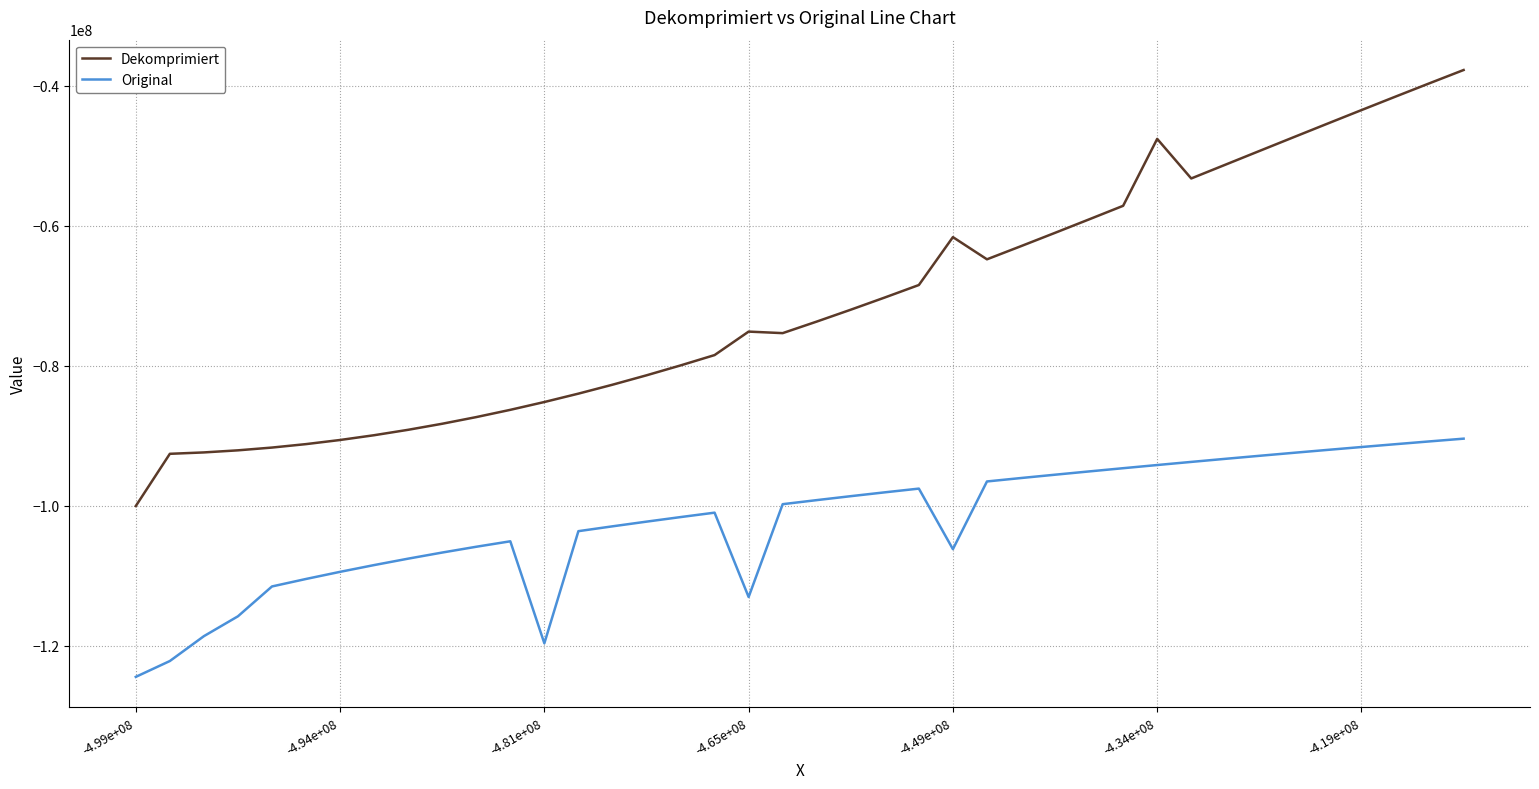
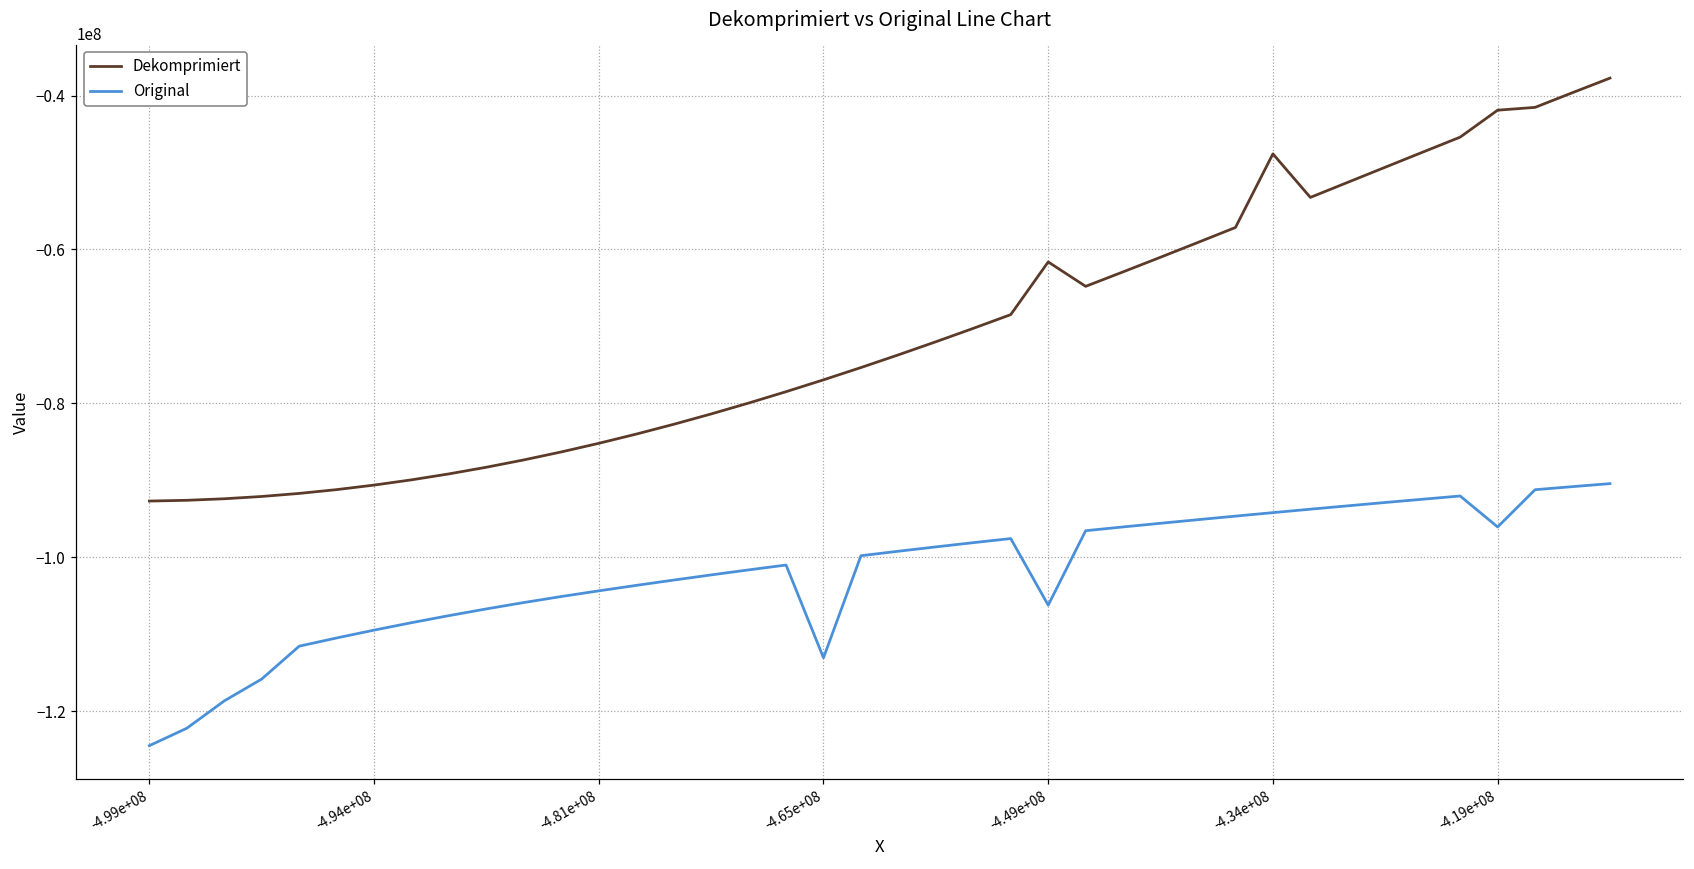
  {
    "Dekomprimiert": {
-     "-4.99e+08": -100000000,
+     "-4.99e+08": -93000000,
      "-4.94e+08": -91000000,
      "-4.81e+08": -85000000,
-     "-4.65e+08": -75000000,
+     "-4.65e+08": -77000000,
      "-4.49e+08": -62000000,
      "-4.34e+08": -48000000,
-     "-4.19e+08": -43000000
+     "-4.19e+08": -42000000
    },
    "Original": {
      "-4.99e+08": -124000000,
      "-4.94e+08": -109000000,
-     "-4.81e+08": -120000000,
+     "-4.81e+08": -104000000,
      "-4.65e+08": -113000000,
      "-4.49e+08": -106000000,
      "-4.34e+08": -94000000,
-     "-4.19e+08": -92000000
+     "-4.19e+08": -96000000
    }
  }
